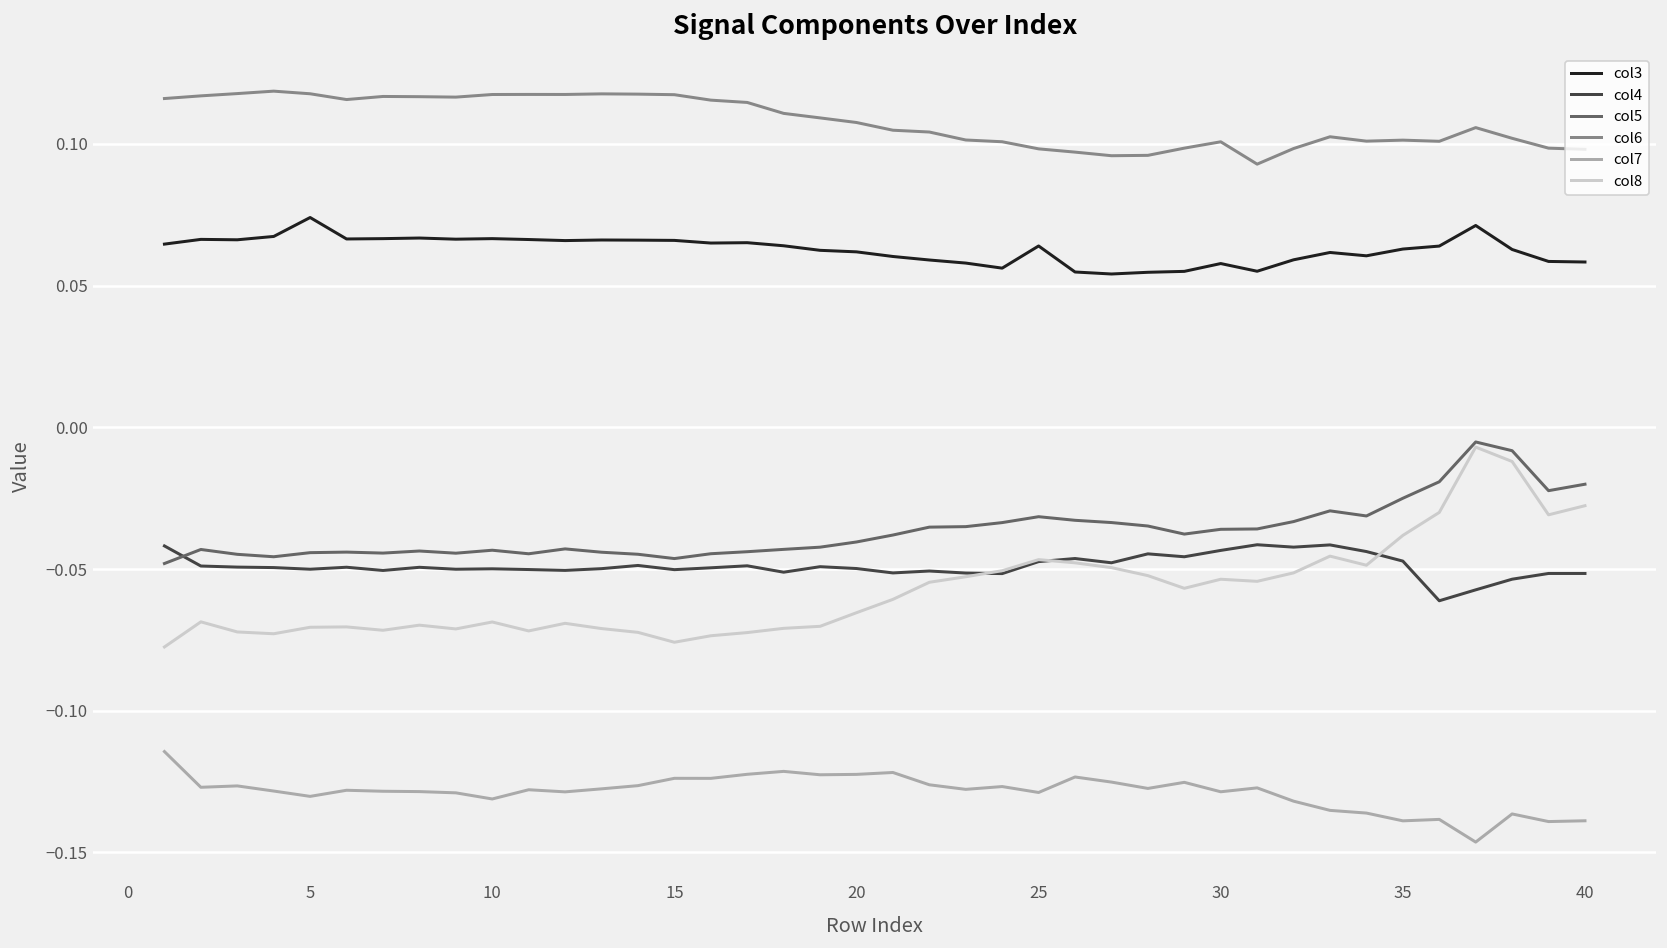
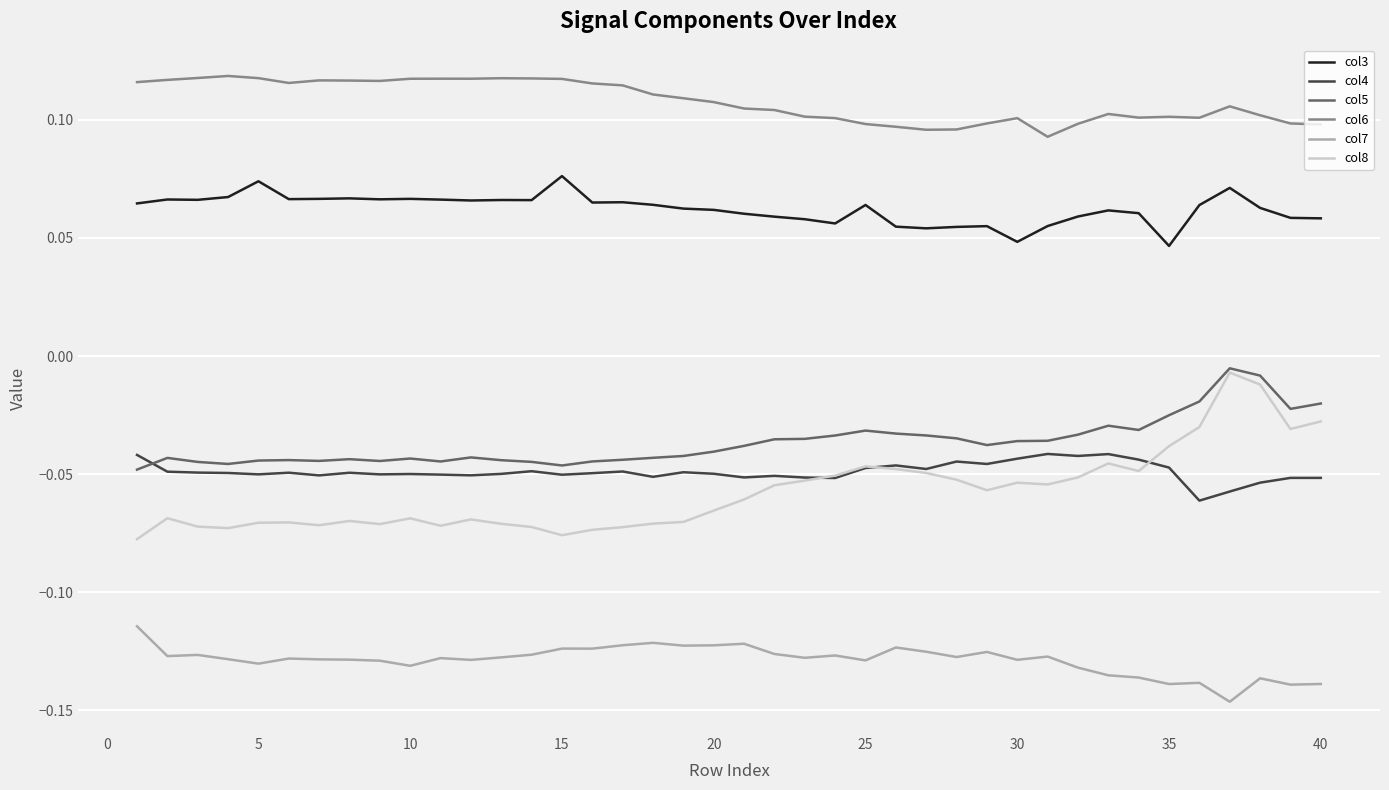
  {
    "col3": {
      "5": 0.074,
      "10": 0.067,
-     "15": 0.066,
+     "15": 0.076,
      "20": 0.062,
      "25": 0.064,
-     "30": 0.058,
-     "35": 0.063,
+     "30": 0.048,
+     "35": 0.047,
      "40": 0.058
    }
  }
